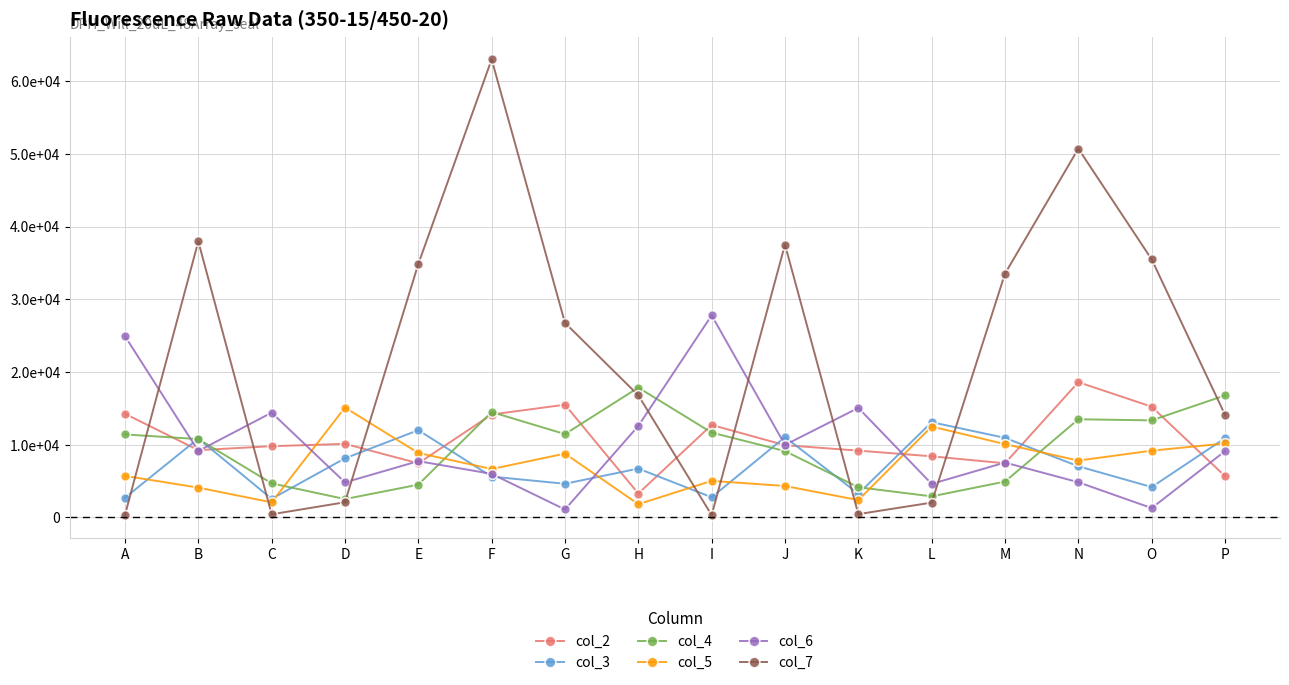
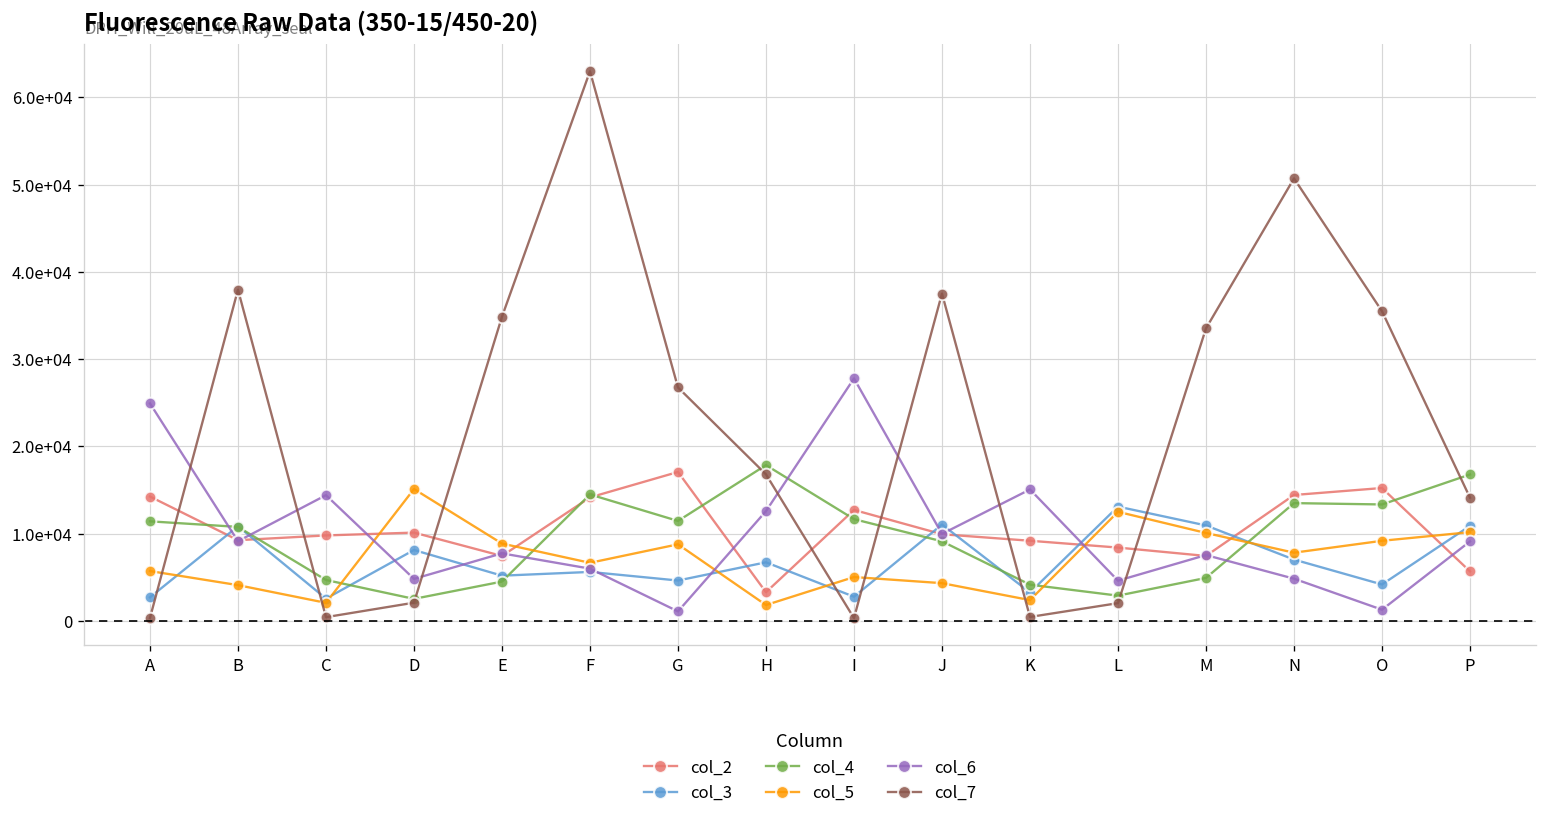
  {
    "col_2": {
      "A": 14000,
      "C": 10000,
      "D": 10000,
-     "G": 16000,
+     "G": 17000,
      "H": 3000,
      "I": 13000,
      "K": 9000,
      "L": 8000,
-     "N": 19000,
+     "N": 14000,
      "O": 15000,
      "P": 6000
    },
    "col_3": {
      "A": 3000,
      "C": 3000,
      "D": 8000,
-     "E": 12000,
+     "E": 5000,
      "F": 6000,
      "G": 5000,
      "H": 7000,
      "I": 3000,
      "J": 11000,
      "K": 3000,
      "L": 13000,
      "M": 11000,
      "N": 7000,
      "O": 4000,
      "P": 11000
    },
    "col_4": {
      "A": 11000,
      "C": 5000,
      "D": 3000,
      "E": 5000,
      "G": 11000,
      "H": 18000,
      "I": 12000,
      "J": 9000,
      "K": 4000,
      "L": 3000,
      "M": 5000,
      "N": 13000,
      "O": 13000,
      "P": 17000
    },
    "col_5": {
      "A": 6000,
      "B": 4000,
      "C": 2000,
      "D": 15000,
      "E": 9000,
      "F": 7000,
      "G": 9000,
      "H": 2000,
      "I": 5000,
      "J": 4000,
      "K": 2000,
      "L": 13000,
      "M": 10000,
      "N": 8000,
      "O": 9000,
      "P": 10000
    },
    "col_6": {
      "A": 25000,
      "C": 14000,
      "D": 5000,
      "F": 6000,
      "G": 1000,
      "H": 13000,
      "I": 28000,
      "K": 15000,
      "L": 5000,
      "N": 5000,
      "O": 1000,
      "P": 9000
    },
    "col_7": {
      "A": 0,
      "B": 38000,
      "C": 0,
      "D": 2000,
      "E": 35000,
      "F": 63000,
      "G": 27000,
      "H": 17000,
      "I": 0,
      "J": 38000,
      "K": 0,
      "L": 2000,
      "M": 34000,
      "N": 51000,
      "O": 35000,
      "P": 14000
    }
  }
